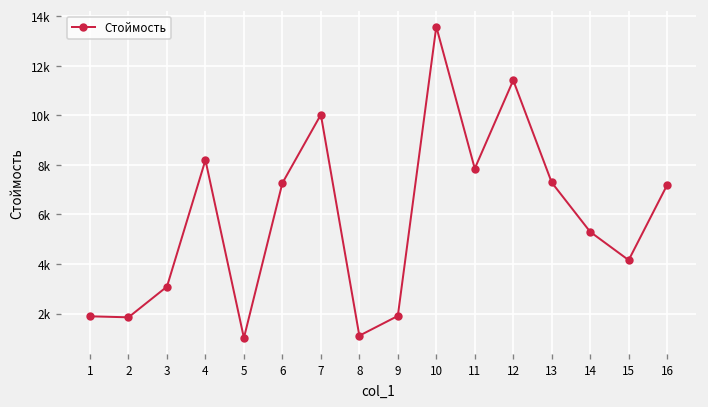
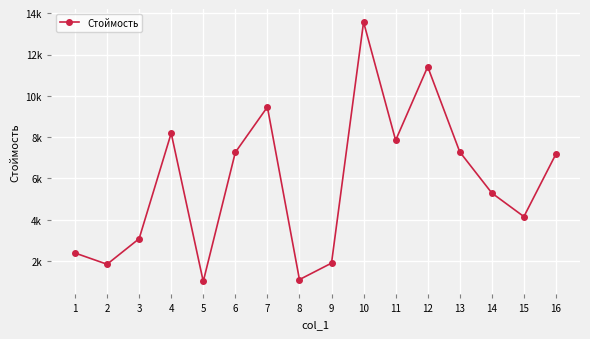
  {
-   "1": 1900,
+   "1": 2400,
    "2": 1800,
    "3": 3100,
    "4": 8200,
    "5": 1000,
    "6": 7300,
-   "7": 10000,
+   "7": 9500,
    "8": 1100,
    "9": 1900,
    "10": 13600,
    "11": 7800,
    "12": 11400,
    "13": 7300,
    "14": 5300,
    "15": 4200,
    "16": 7200
  }
